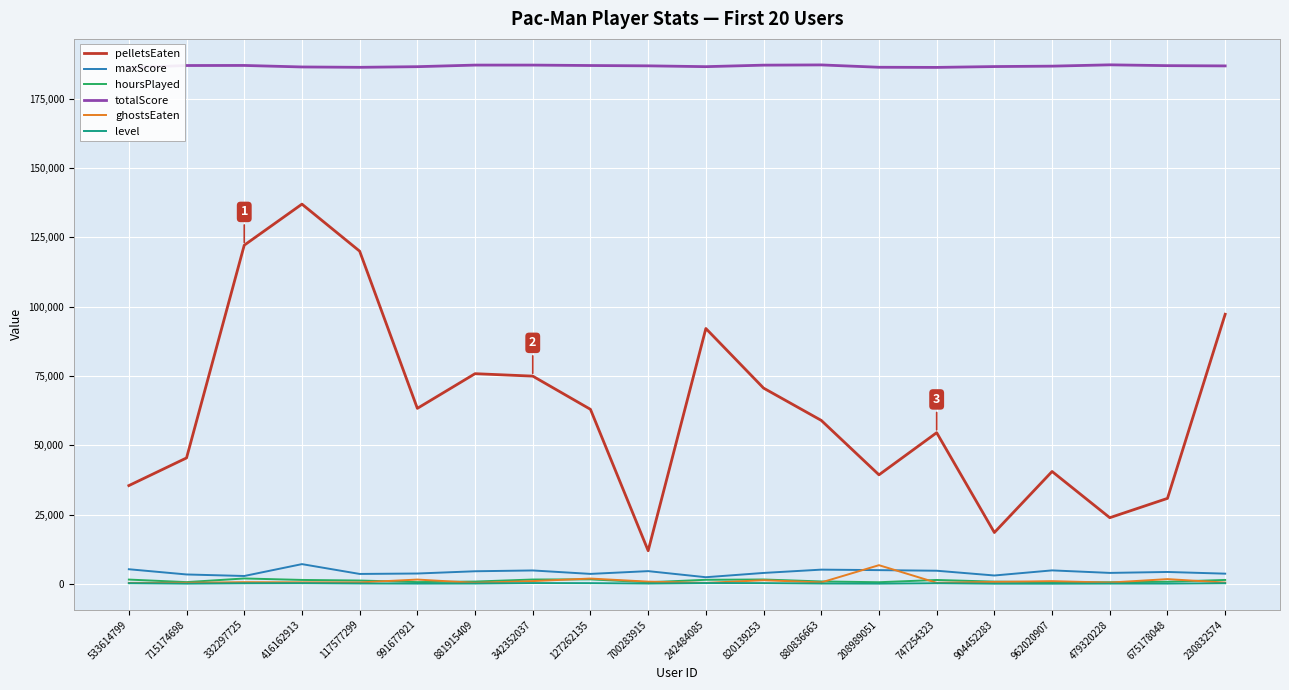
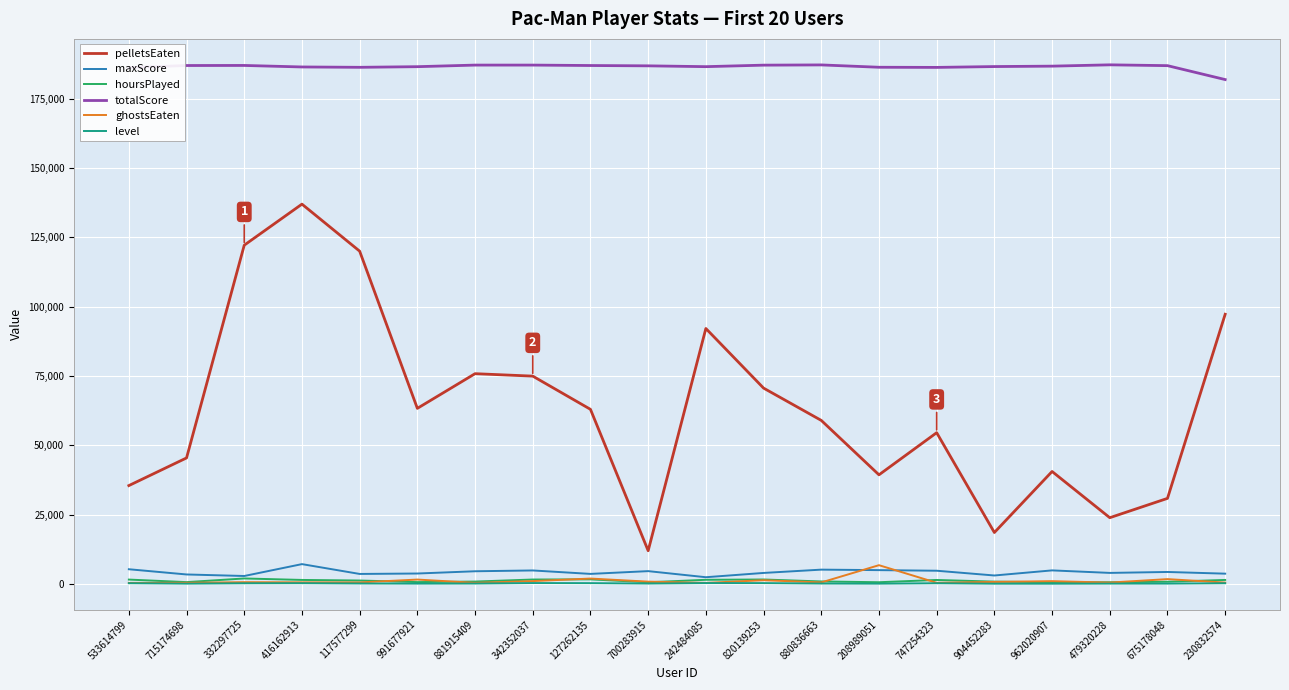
  {
    "pelletsEaten": {
      "533614799": "35,000",
      "715174698": "45,000",
      "416162913": "137,000",
      "117577299": "120,000",
      "991677921": "63,000",
      "881915409": "76,000",
      "127262135": "63,000",
      "700283915": "12,000",
      "242484085": "92,000",
      "820139253": "71,000",
      "880836663": "59,000",
      "208989051": "39,000",
      "904452283": "19,000",
      "962020907": "41,000",
      "479320228": "24,000",
      "675178048": "31,000",
      "230832574": "97,000"
    },
    "maxScore": {
      "533614799": "5,000",
      "715174698": "3,000",
      "416162913": "7,000",
      "117577299": "4,000",
      "991677921": "4,000",
      "881915409": "5,000",
      "342352037": "5,000",
      "127262135": "4,000",
      "700283915": "5,000",
      "242484085": "2,000",
      "820139253": "4,000",
      "880836663": "5,000",
      "208989051": "5,000",
      "747254323": "5,000",
      "904452283": "3,000",
      "962020907": "5,000",
      "479320228": "4,000",
      "675178048": "4,000",
      "230832574": "4,000"
    },
    "totalScore": {
      "715174698": "187,000",
      "332297725": "187,000",
      "416162913": "186,000",
      "117577299": "186,000",
      "991677921": "187,000",
      "881915409": "187,000",
      "342352037": "187,000",
      "127262135": "187,000",
      "700283915": "187,000",
      "242484085": "187,000",
      "820139253": "187,000",
      "880836663": "187,000",
      "208989051": "186,000",
      "747254323": "186,000",
      "904452283": "187,000",
      "962020907": "187,000",
      "479320228": "187,000",
      "675178048": "187,000",
-     "230832574": "187,000"
+     "230832574": "182,000"
    },
    "ghostsEaten": {
      "208989051": "7,000",
      "675178048": "2,000"
    }
  }
